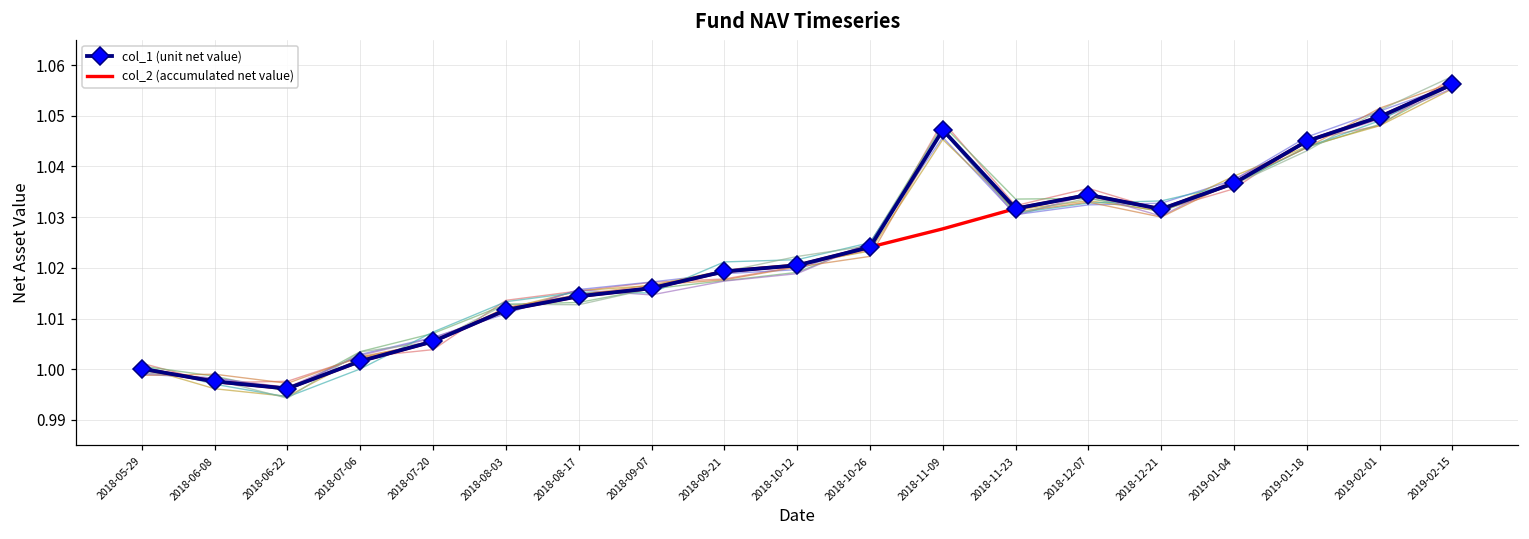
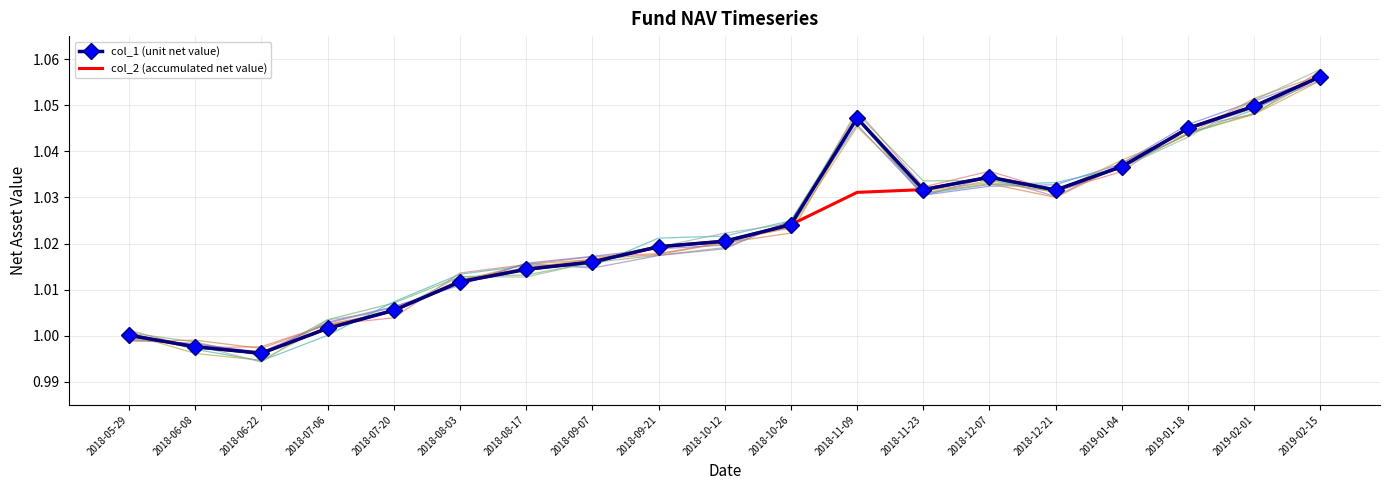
  {
    "col_2 (accumulated net value)": {
-     "2018-11-09": 1.028
+     "2018-11-09": 1.031
    }
  }
